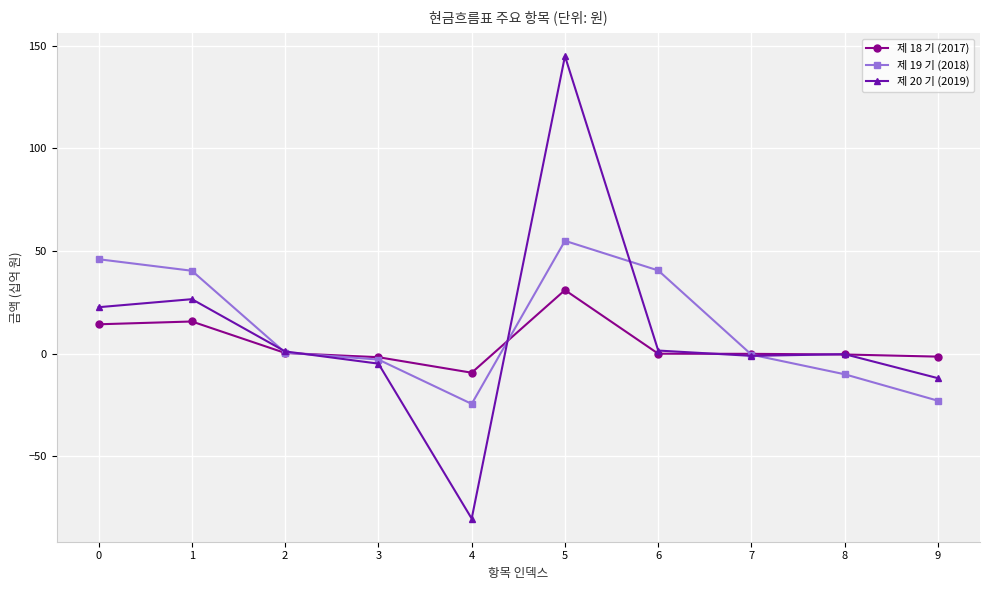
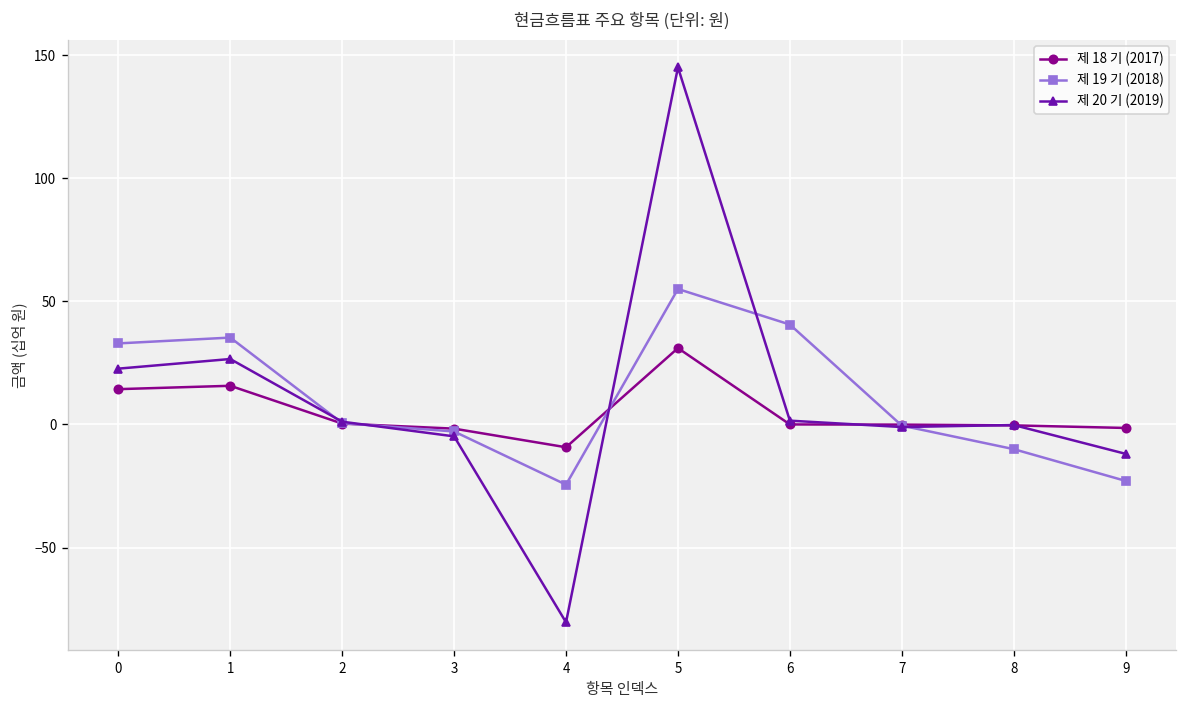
  {
    "제 19 기 (2018)": {
-     "0": 46,
-     "1": 40,
+     "0": 33,
+     "1": 35,
      "4": -24,
      "5": 55,
      "6": 41,
      "8": -10,
      "9": -23
    }
  }
